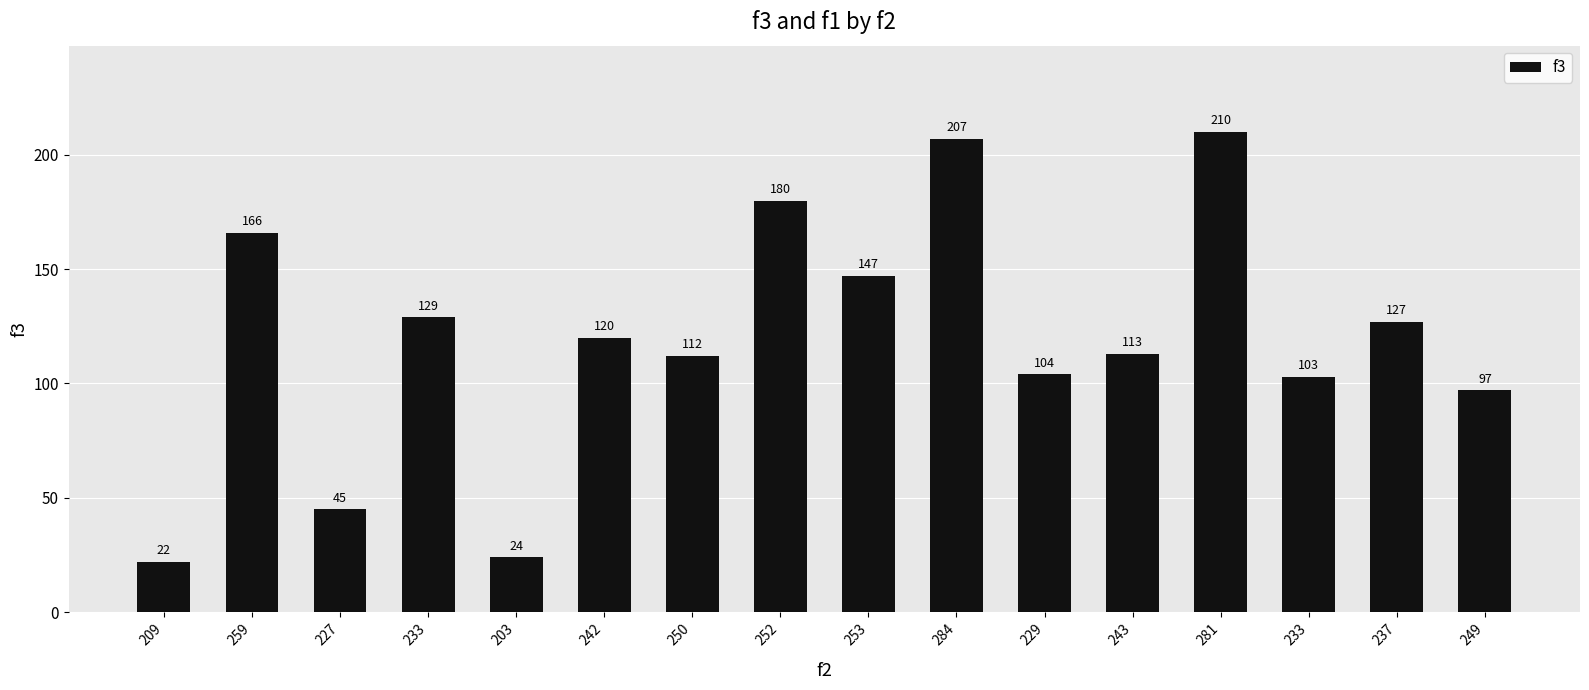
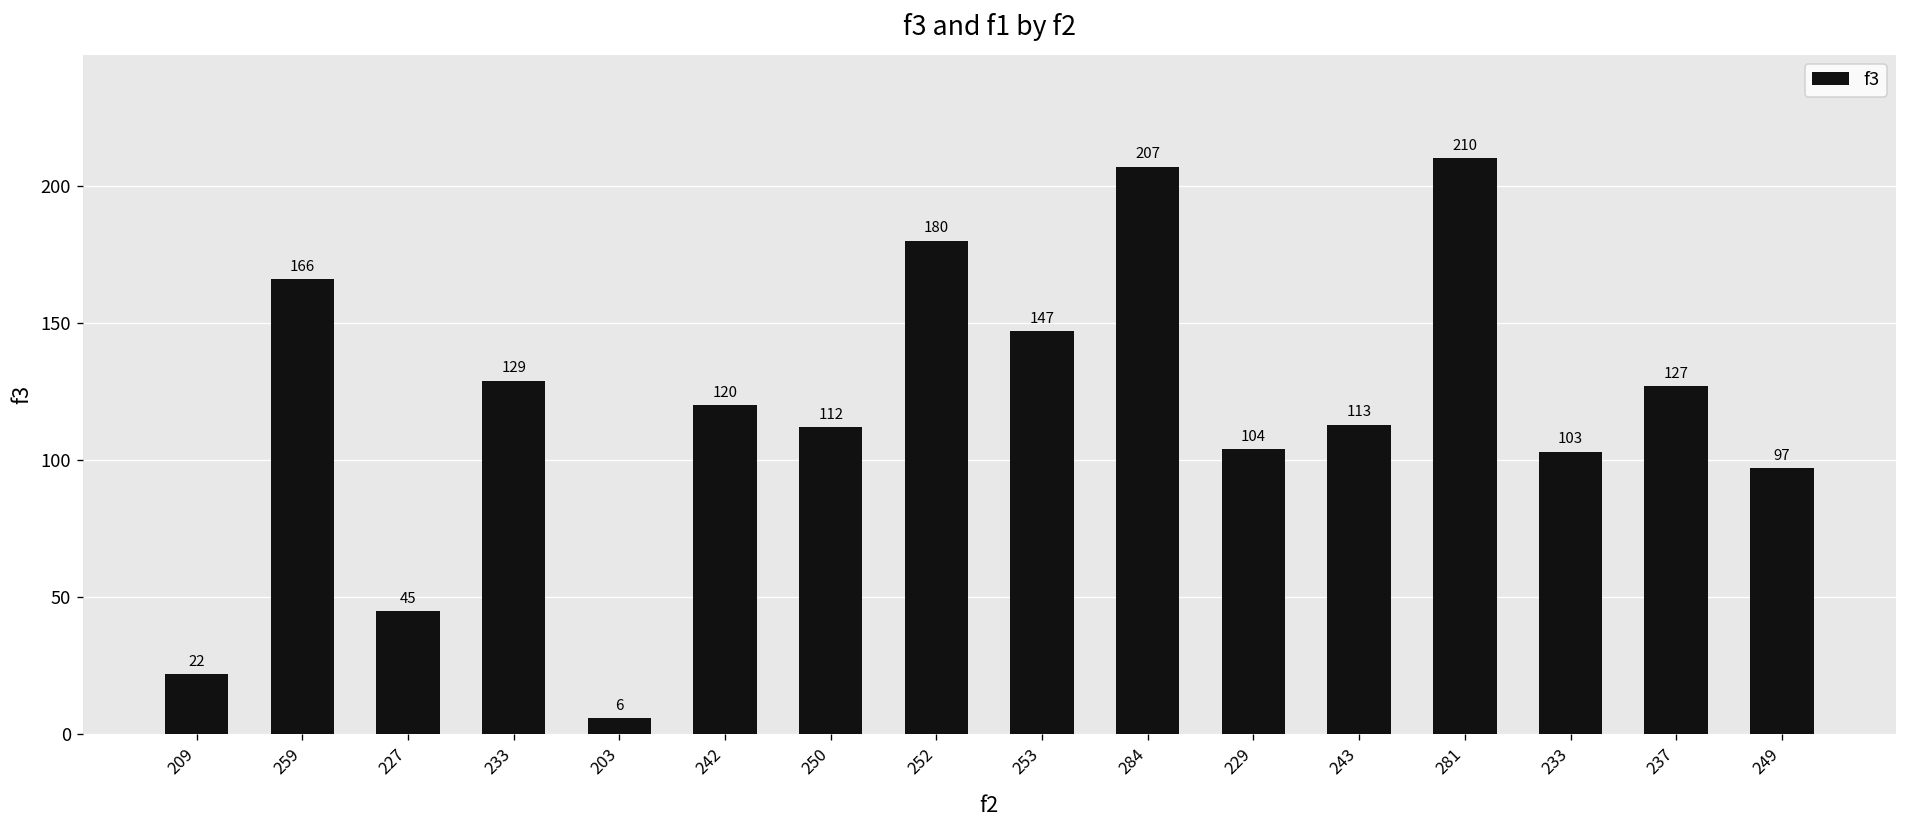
  {
    "209": 22,
    "259": 166,
    "227": 45,
-   "203": 24,
+   "203": 6,
    "242": 120,
    "250": 112,
    "252": 180,
    "253": 147,
    "284": 207,
    "229": 104,
    "243": 113,
    "281": 210,
    "237": 127,
    "249": 97
  }
